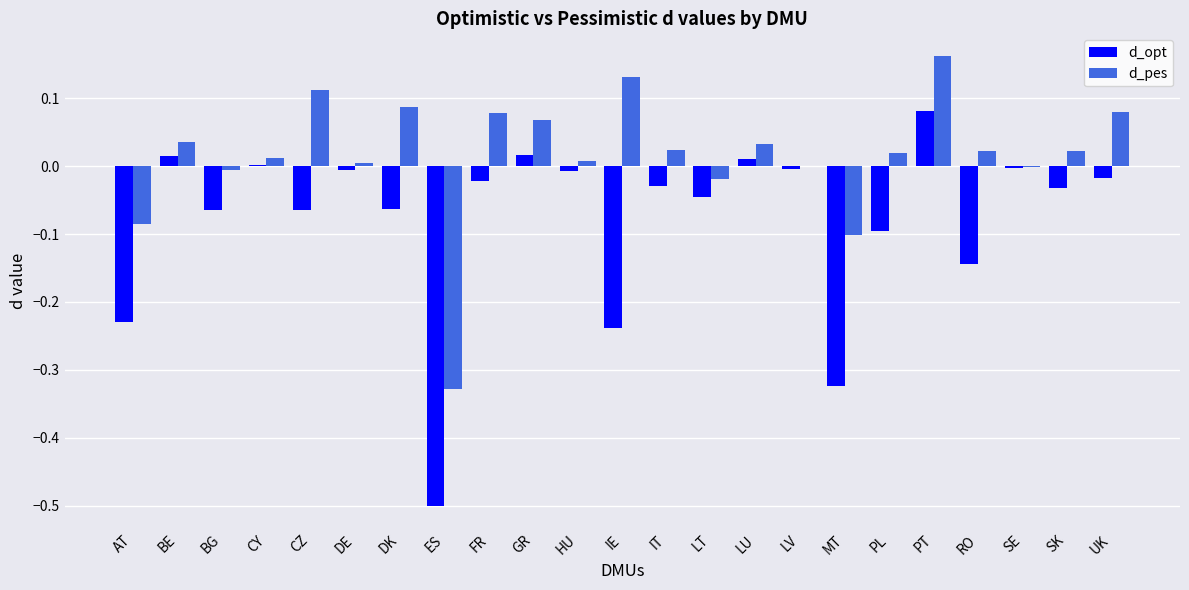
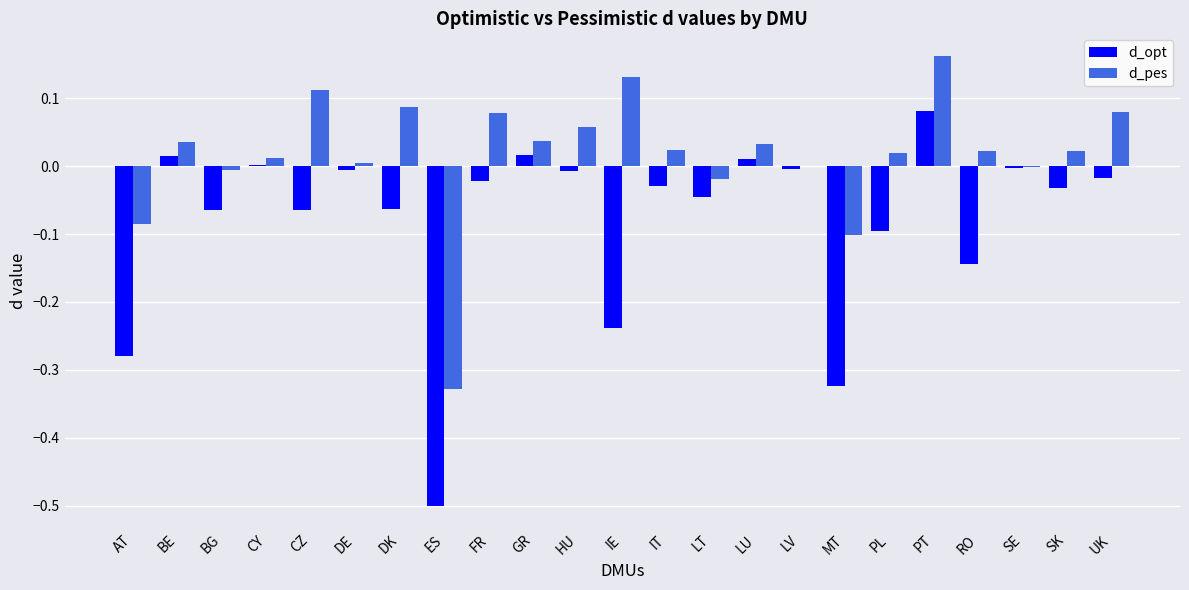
  {
    "d_opt": {
-     "AT": -0.23,
+     "AT": -0.28,
      "BE": 0.01,
      "BG": -0.06,
      "CZ": -0.06,
      "DE": -0.01,
      "DK": -0.06,
      "ES": -0.50,
      "FR": -0.02,
      "GR": 0.02,
      "HU": -0.01,
      "IE": -0.24,
      "IT": -0.03,
      "LT": -0.05,
      "LU": 0.01,
      "MT": -0.32,
      "PL": -0.10,
      "PT": 0.08,
      "RO": -0.14,
      "SK": -0.03,
      "UK": -0.02
    },
    "d_pes": {
      "AT": -0.09,
      "BE": 0.04,
      "BG": -0.01,
      "CY": 0.01,
      "CZ": 0.11,
      "DE": 0.00,
      "DK": 0.09,
      "ES": -0.33,
      "FR": 0.08,
-     "GR": 0.07,
-     "HU": 0.01,
+     "GR": 0.04,
+     "HU": 0.06,
      "IE": 0.13,
      "IT": 0.02,
      "LT": -0.02,
      "LU": 0.03,
      "MT": -0.10,
      "PL": 0.02,
      "PT": 0.16,
      "RO": 0.02,
      "SK": 0.02,
      "UK": 0.08
    }
  }
